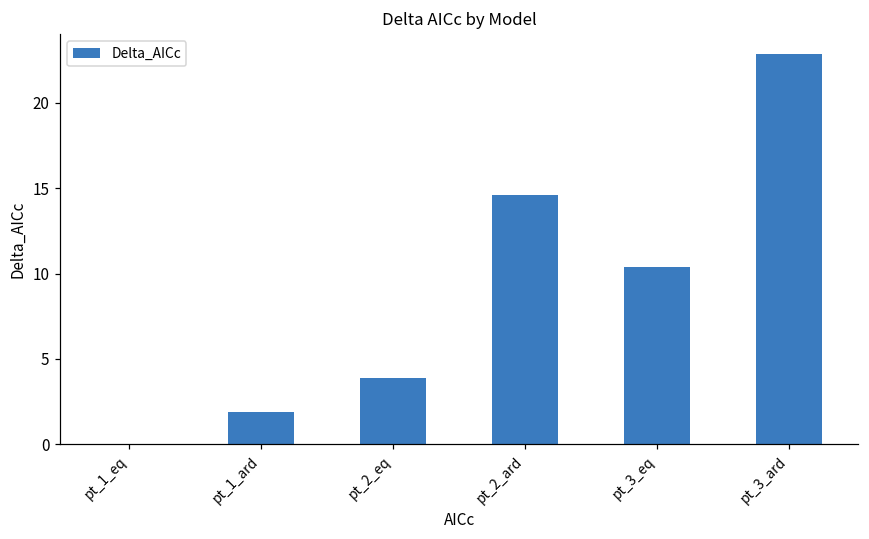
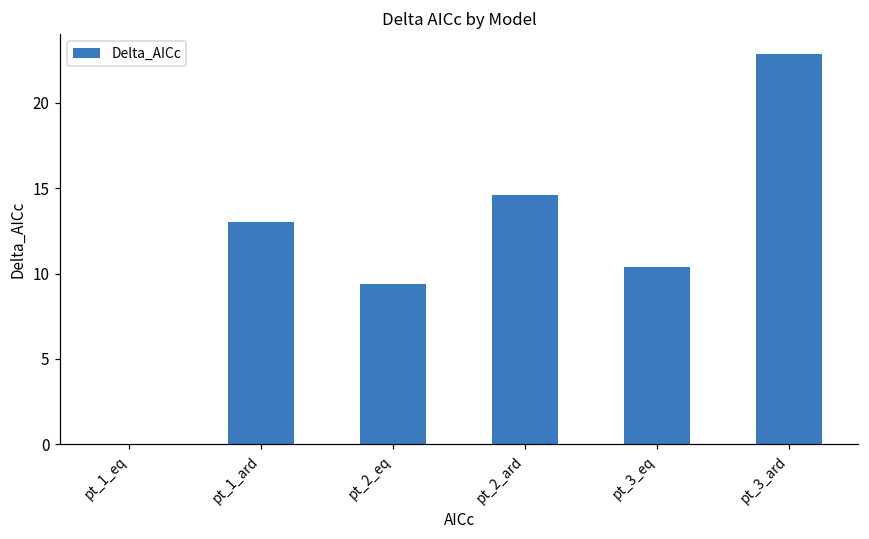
  {
    "pt_1_eq": 0.0,
-   "pt_1_ard": 1.9,
-   "pt_2_eq": 3.9,
+   "pt_1_ard": 13.0,
+   "pt_2_eq": 9.4,
    "pt_2_ard": 14.6,
    "pt_3_eq": 10.4,
    "pt_3_ard": 22.9
  }
